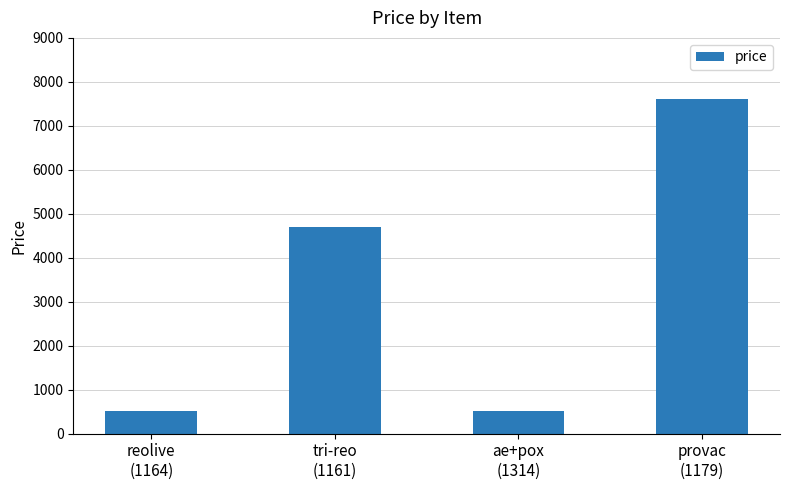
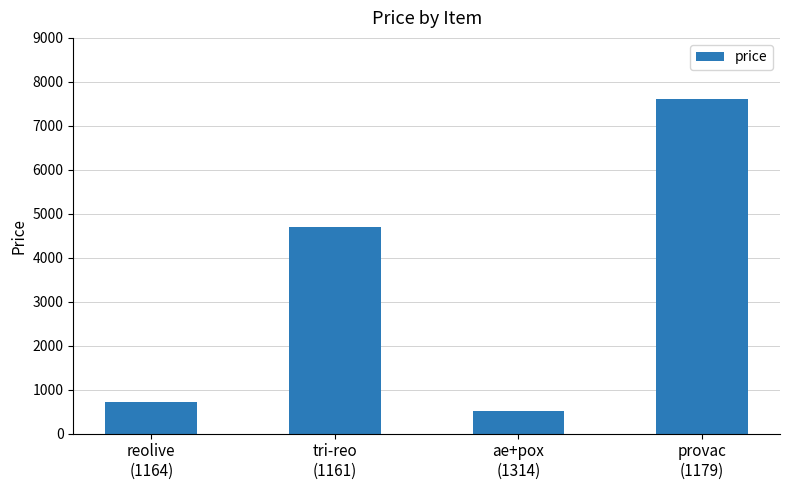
  {
-   "reolive (1164)": 500,
+   "reolive (1164)": 700,
    "tri-reo (1161)": 4700,
    "ae+pox (1314)": 500,
    "provac (1179)": 7600
  }
